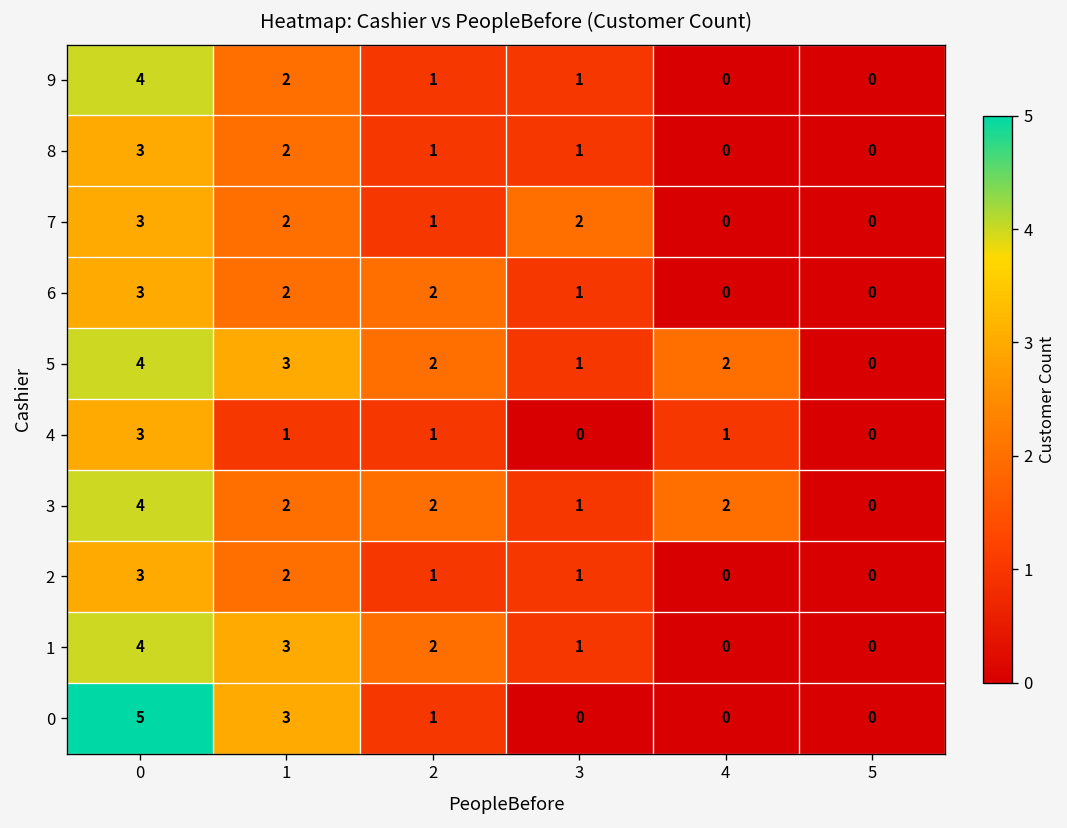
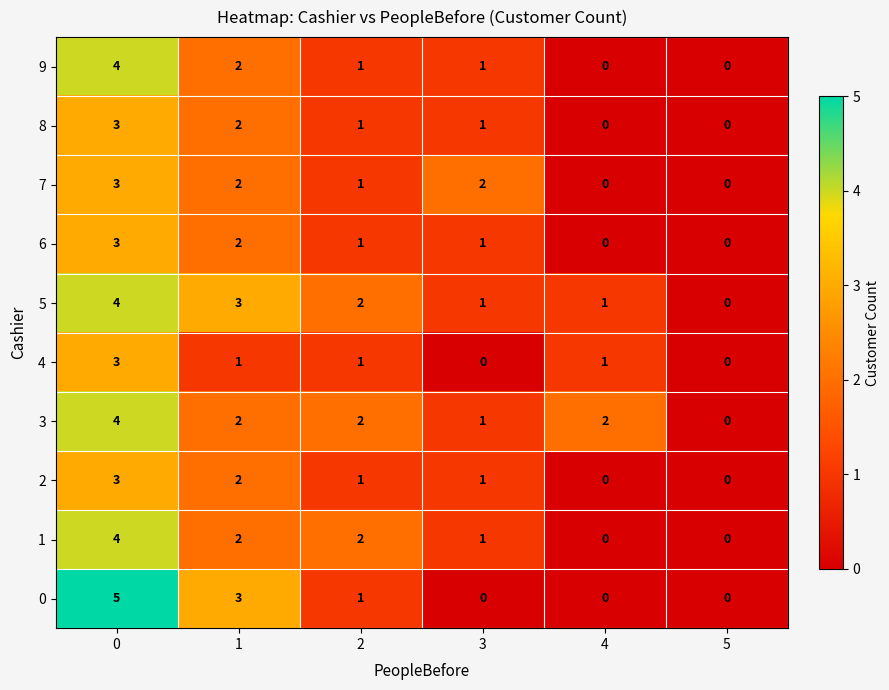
  {
    "9": {
      "0": 4,
      "1": 2,
      "2": 1,
      "3": 1,
      "4": 0,
      "5": 0
    },
    "8": {
      "0": 3,
      "1": 2,
      "2": 1,
      "3": 1,
      "4": 0,
      "5": 0
    },
    "7": {
      "0": 3,
      "1": 2,
      "2": 1,
      "3": 2,
      "4": 0,
      "5": 0
    },
    "6": {
      "0": 3,
      "1": 2,
-     "2": 2,
+     "2": 1,
      "3": 1,
      "4": 0,
      "5": 0
    },
    "5": {
      "0": 4,
      "1": 3,
      "2": 2,
      "3": 1,
-     "4": 2,
+     "4": 1,
      "5": 0
    },
    "4": {
      "0": 3,
      "1": 1,
      "2": 1,
      "3": 0,
      "4": 1,
      "5": 0
    },
    "3": {
      "0": 4,
      "1": 2,
      "2": 2,
      "3": 1,
      "4": 2,
      "5": 0
    },
    "2": {
      "0": 3,
      "1": 2,
      "2": 1,
      "3": 1,
      "4": 0,
      "5": 0
    },
    "1": {
      "0": 4,
-     "1": 3,
+     "1": 2,
      "2": 2,
      "3": 1,
      "4": 0,
      "5": 0
    },
    "0": {
      "0": 5,
      "1": 3,
      "2": 1,
      "3": 0,
      "4": 0,
      "5": 0
    }
  }
